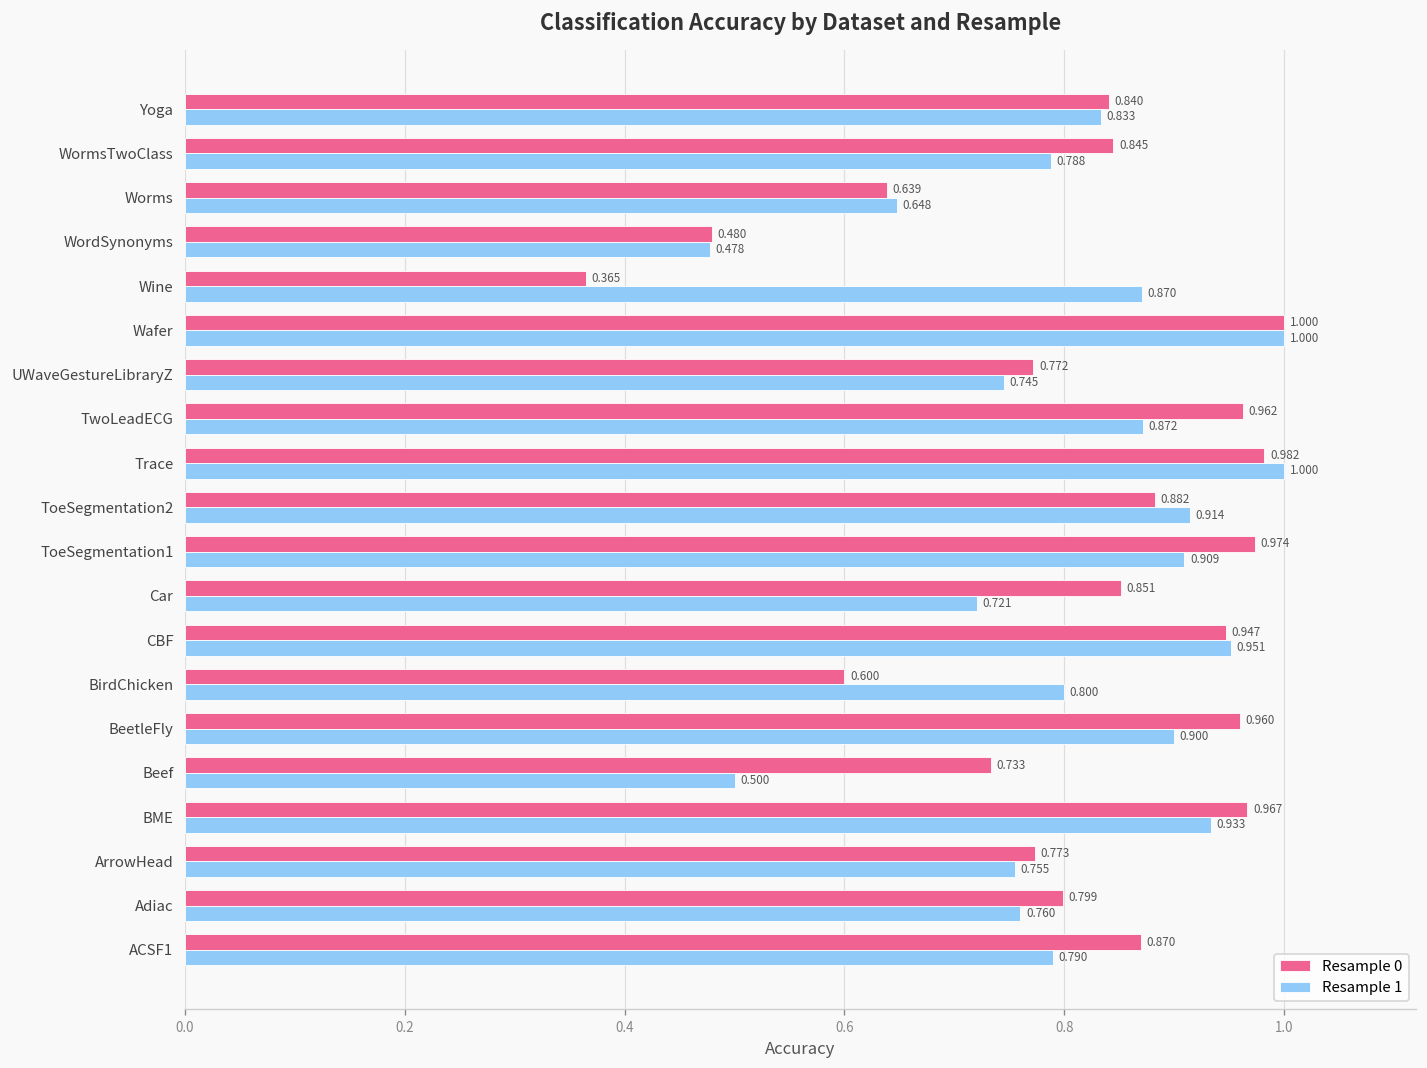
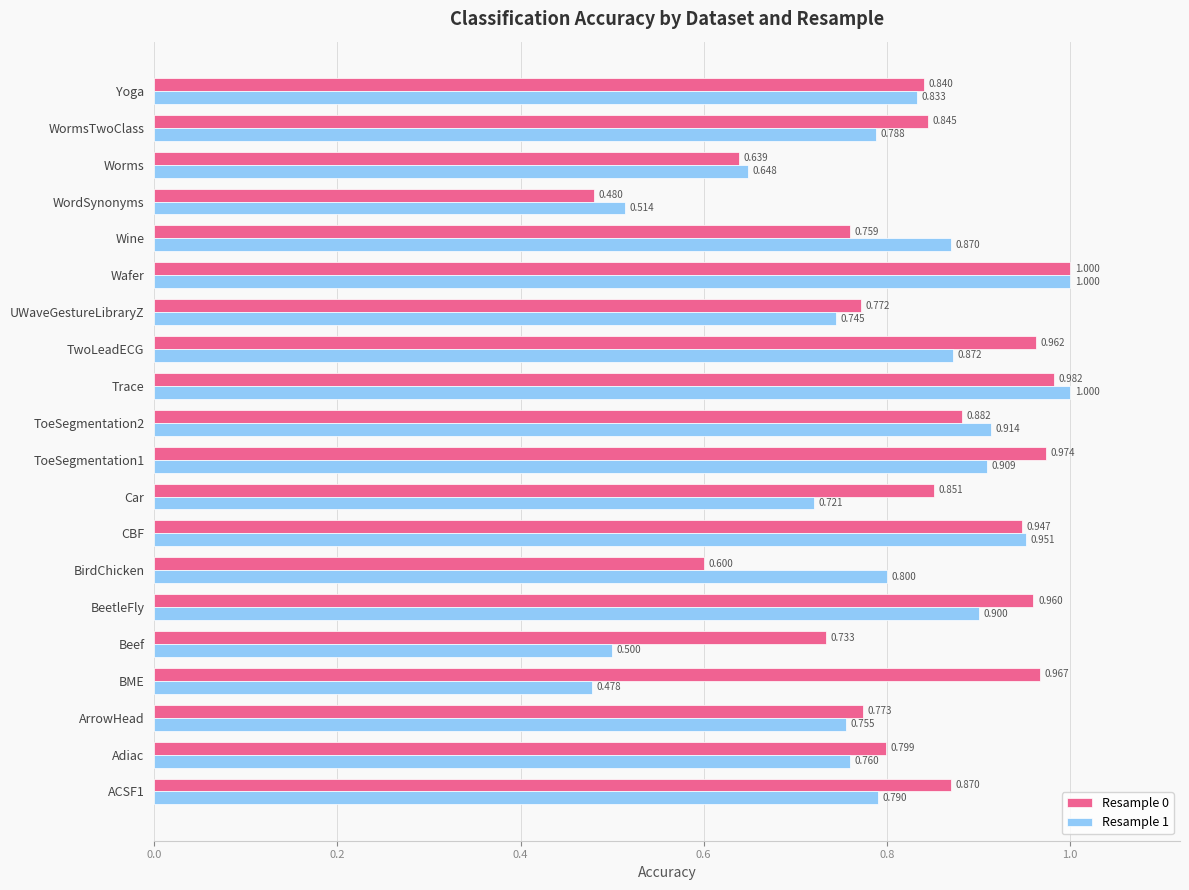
  {
    "Resample 0": {
      "Yoga": 0.840,
      "WormsTwoClass": 0.845,
      "Worms": 0.639,
      "WordSynonyms": 0.480,
-     "Wine": 0.365,
+     "Wine": 0.759,
      "Wafer": 1.000,
      "UWaveGestureLibraryZ": 0.772,
      "TwoLeadECG": 0.962,
      "Trace": 0.982,
      "ToeSegmentation2": 0.882,
      "ToeSegmentation1": 0.974,
      "Car": 0.851,
      "CBF": 0.947,
      "BirdChicken": 0.600,
      "BeetleFly": 0.960,
      "Beef": 0.733,
      "BME": 0.967,
      "ArrowHead": 0.773,
      "Adiac": 0.799,
      "ACSF1": 0.870
    },
    "Resample 1": {
      "Yoga": 0.833,
      "WormsTwoClass": 0.788,
      "Worms": 0.648,
-     "WordSynonyms": 0.478,
+     "WordSynonyms": 0.514,
      "Wine": 0.870,
      "Wafer": 1.000,
      "UWaveGestureLibraryZ": 0.745,
      "TwoLeadECG": 0.872,
      "Trace": 1.000,
      "ToeSegmentation2": 0.914,
      "ToeSegmentation1": 0.909,
      "Car": 0.721,
      "CBF": 0.951,
      "BirdChicken": 0.800,
      "BeetleFly": 0.900,
      "Beef": 0.500,
-     "BME": 0.933,
+     "BME": 0.478,
      "ArrowHead": 0.755,
      "Adiac": 0.760,
      "ACSF1": 0.790
    }
  }
